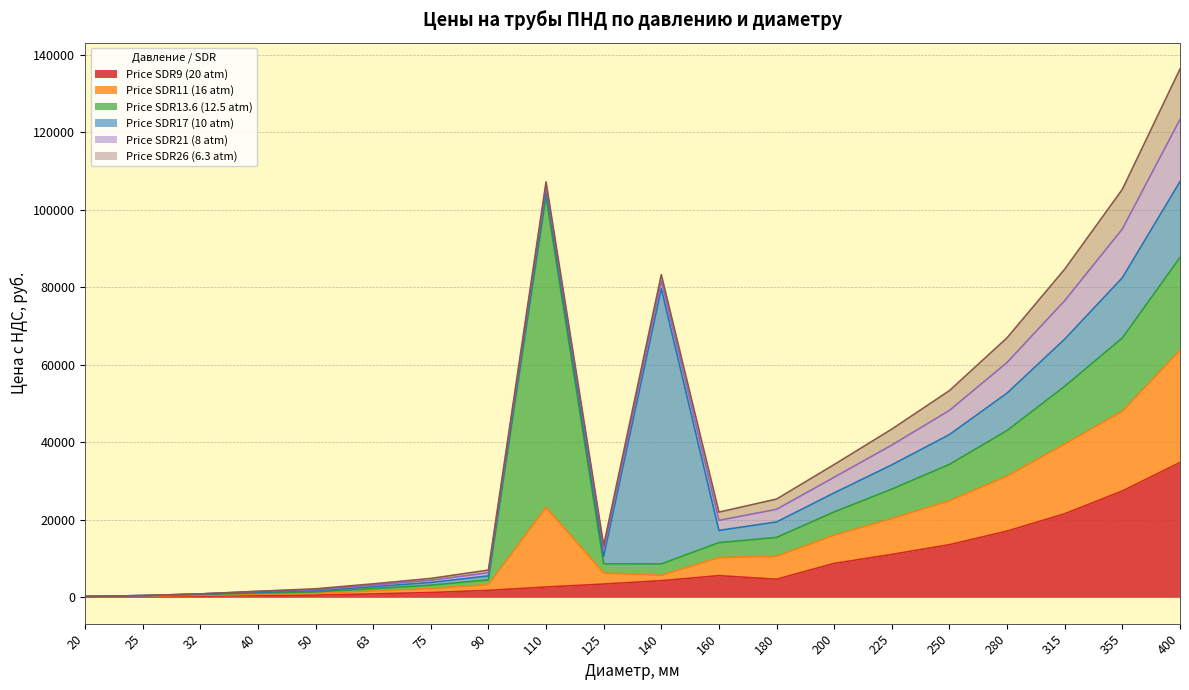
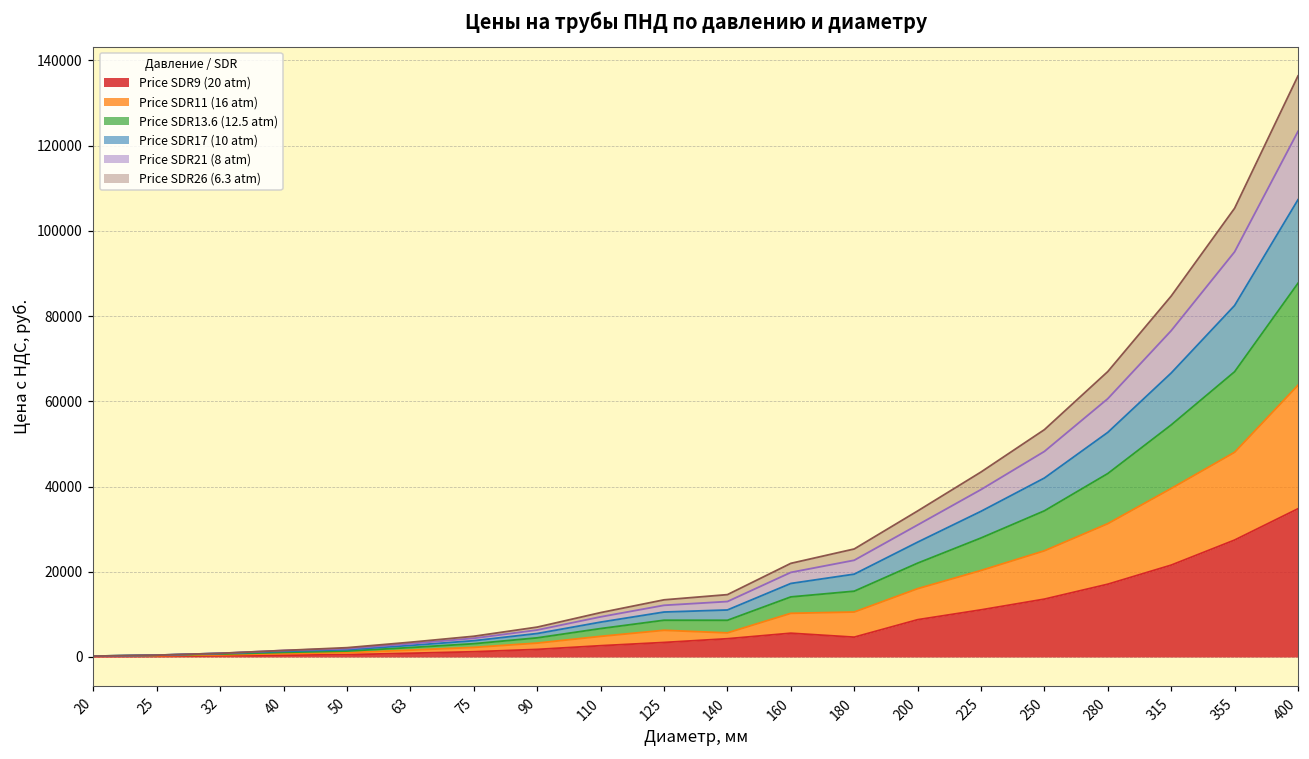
  {
    "Price SDR9 (20 atm)": {
      "63": 1000,
      "75": 1000,
      "90": 2000,
      "110": 3000,
      "125": 3000,
      "140": 4000,
      "160": 6000,
      "180": 5000,
      "200": 9000,
      "225": 11000,
      "250": 14000,
      "280": 17000,
      "315": 22000,
      "355": 27000,
      "400": 35000
    },
    "Price SDR11 (16 atm)": {
      "75": 1000,
      "90": 1000,
-     "110": 21000,
+     "110": 2000,
      "125": 3000,
      "140": 1000,
      "160": 5000,
      "180": 6000,
      "200": 7000,
      "225": 9000,
      "250": 11000,
      "280": 14000,
      "315": 18000,
      "355": 21000,
      "400": 29000
    },
    "Price SDR13.6 (12.5 atm)": {
      "75": 1000,
      "90": 1000,
-     "110": 80000,
+     "110": 2000,
      "125": 2000,
      "140": 3000,
      "160": 4000,
      "180": 5000,
      "200": 6000,
      "225": 8000,
      "250": 9000,
      "280": 12000,
      "315": 15000,
      "355": 19000,
      "400": 24000
    },
    "Price SDR17 (10 atm)": {
      "90": 1000,
      "110": 2000,
      "125": 2000,
-     "140": 71000,
+     "140": 2000,
      "160": 3000,
      "180": 4000,
      "200": 5000,
      "225": 6000,
      "250": 8000,
      "280": 10000,
      "315": 12000,
      "355": 16000,
      "400": 20000
    },
    "Price SDR21 (8 atm)": {
      "90": 1000,
      "110": 1000,
      "125": 2000,
      "140": 2000,
      "160": 3000,
      "180": 3000,
      "200": 4000,
      "225": 5000,
      "250": 6000,
      "280": 8000,
      "315": 10000,
      "355": 13000,
      "400": 16000
    },
    "Price SDR26 (6.3 atm)": {
      "90": 1000,
      "110": 1000,
      "125": 1000,
      "140": 2000,
      "160": 2000,
      "180": 3000,
      "200": 3000,
      "225": 4000,
      "250": 5000,
      "280": 6000,
      "315": 8000,
      "355": 10000,
      "400": 13000
    }
  }
